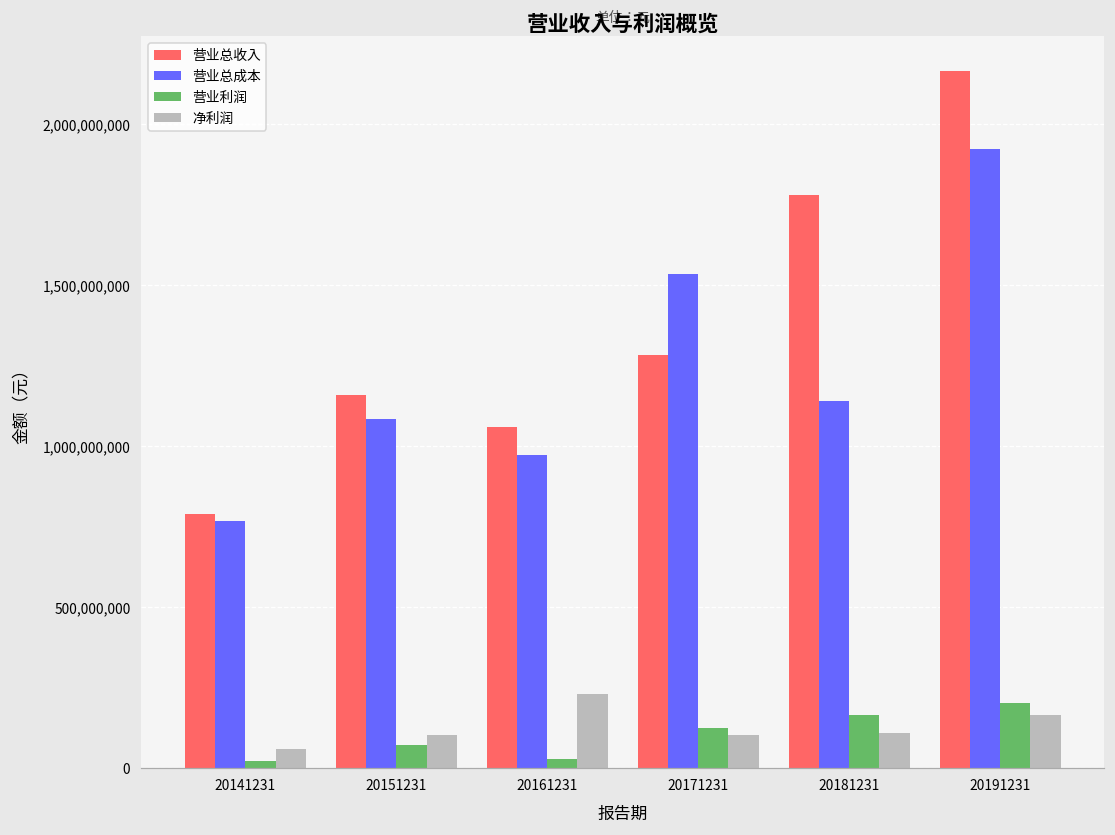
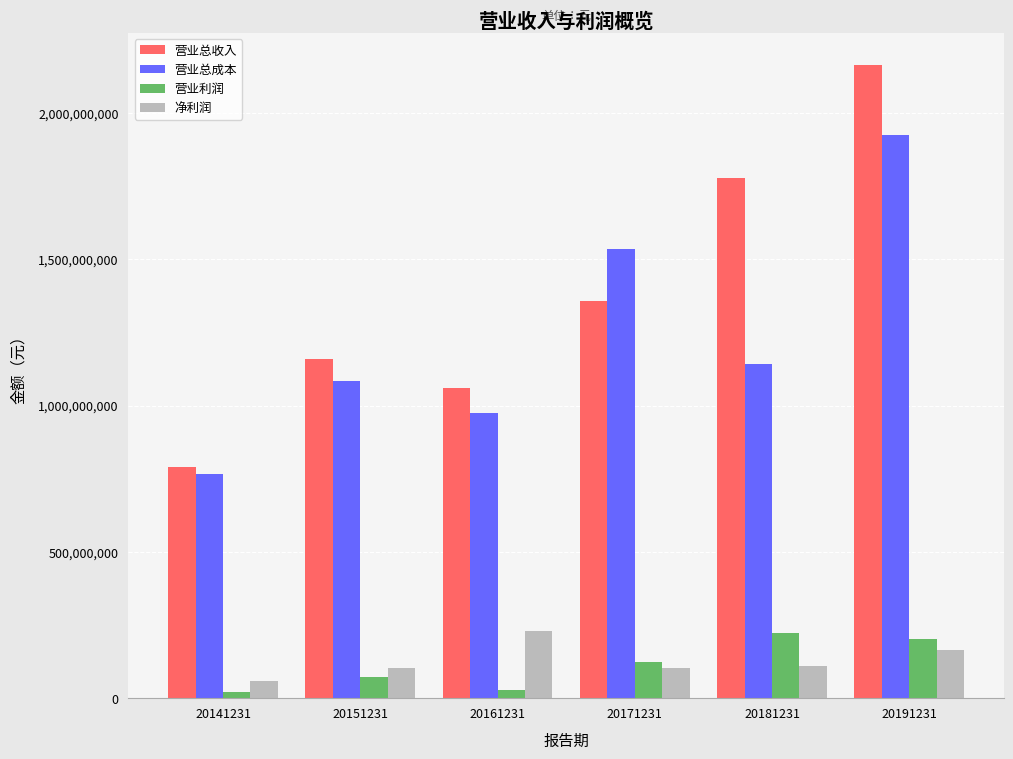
  {
    "营业总收入": {
      "20141231": "790,000,000",
      "20151231": "1,160,000,000",
      "20161231": "1,060,000,000",
-     "20171231": "1,280,000,000",
+     "20171231": "1,360,000,000",
      "20181231": "1,780,000,000",
      "20191231": "2,170,000,000"
    },
    "营业总成本": {
      "20141231": "770,000,000",
      "20151231": "1,090,000,000",
      "20161231": "970,000,000",
      "20171231": "1,530,000,000",
      "20181231": "1,140,000,000",
      "20191231": "1,920,000,000"
    },
    "营业利润": {
      "20141231": "20,000,000",
      "20151231": "70,000,000",
      "20161231": "30,000,000",
      "20171231": "120,000,000",
-     "20181231": "160,000,000",
+     "20181231": "220,000,000",
      "20191231": "200,000,000"
    },
    "净利润": {
      "20141231": "60,000,000",
      "20151231": "100,000,000",
      "20161231": "230,000,000",
      "20171231": "100,000,000",
      "20181231": "110,000,000",
      "20191231": "170,000,000"
    }
  }
